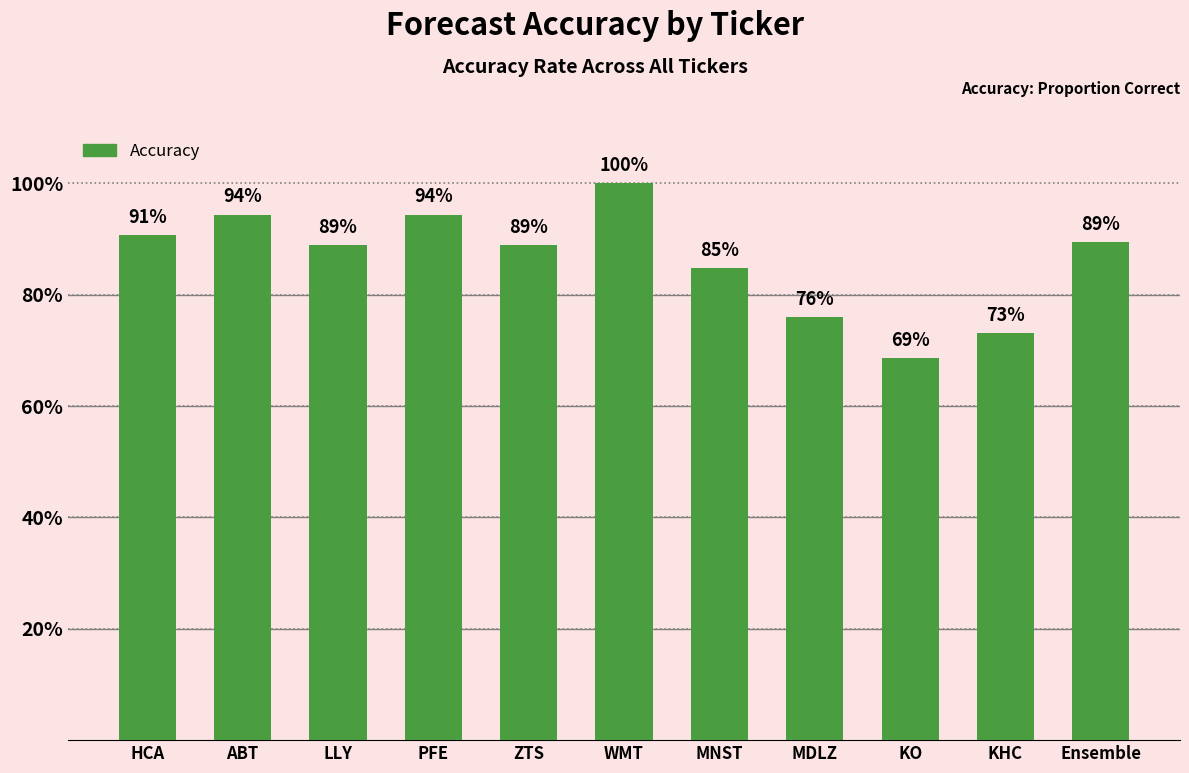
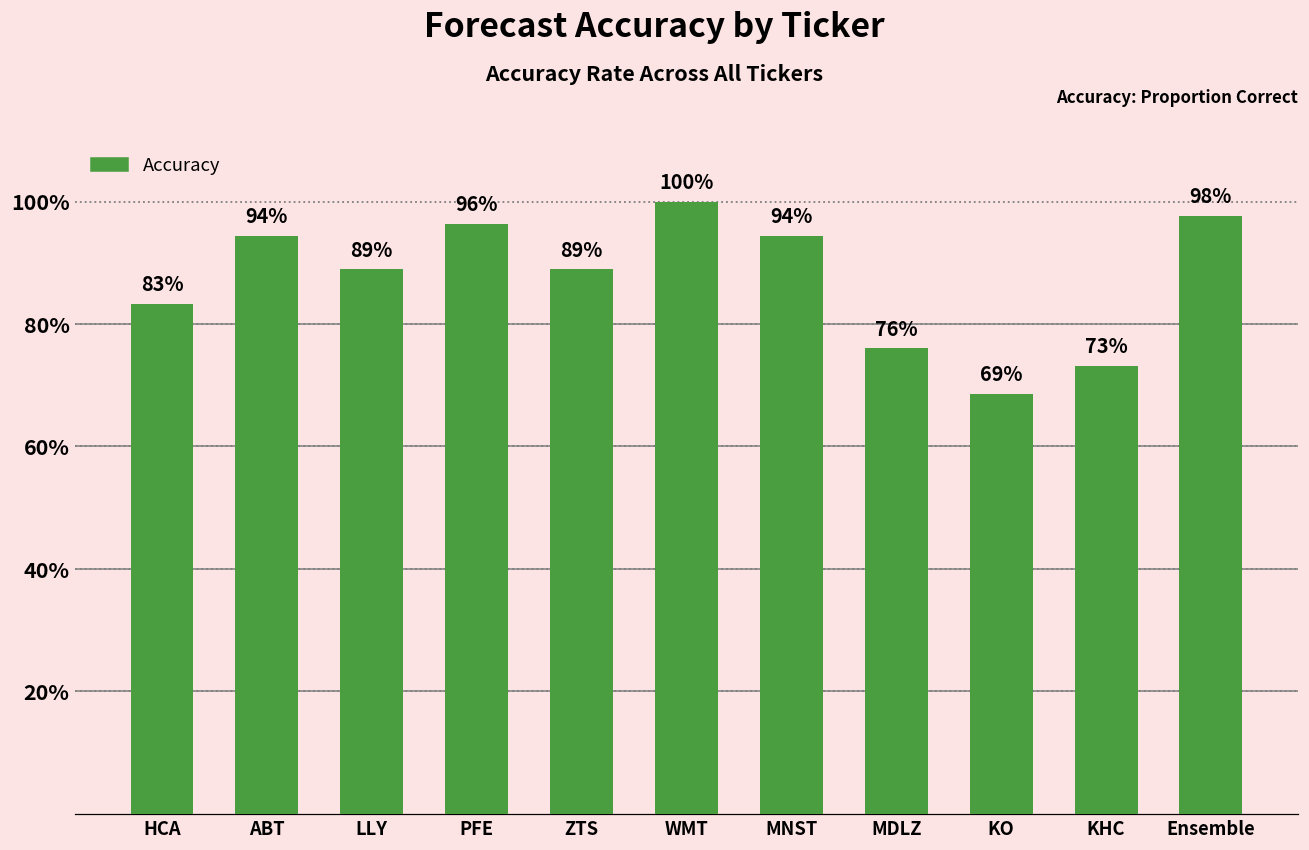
  {
-   "HCA": "91%",
+   "HCA": "83%",
    "ABT": "94%",
    "LLY": "89%",
-   "PFE": "94%",
+   "PFE": "96%",
    "ZTS": "89%",
    "WMT": "100%",
-   "MNST": "85%",
+   "MNST": "94%",
    "MDLZ": "76%",
    "KO": "69%",
    "KHC": "73%",
-   "Ensemble": "89%"
+   "Ensemble": "98%"
  }
